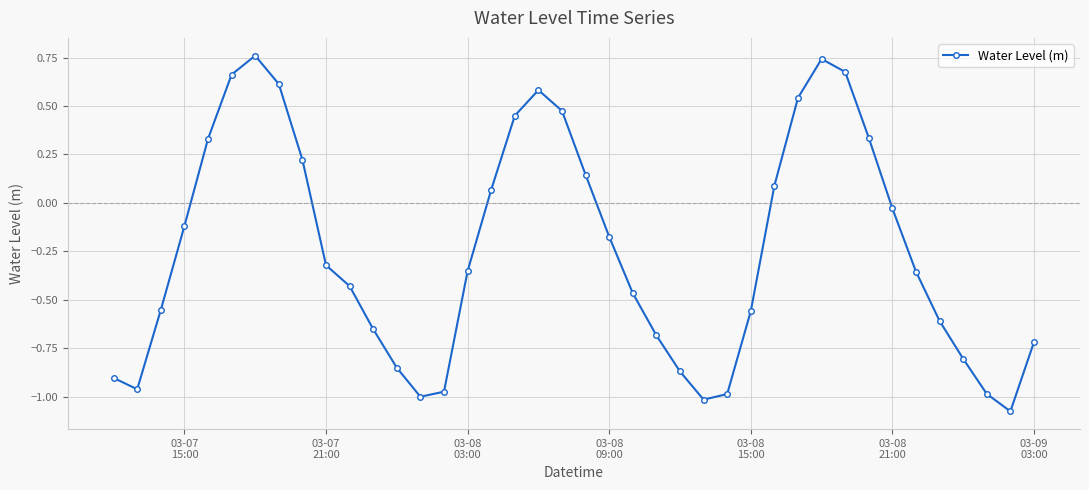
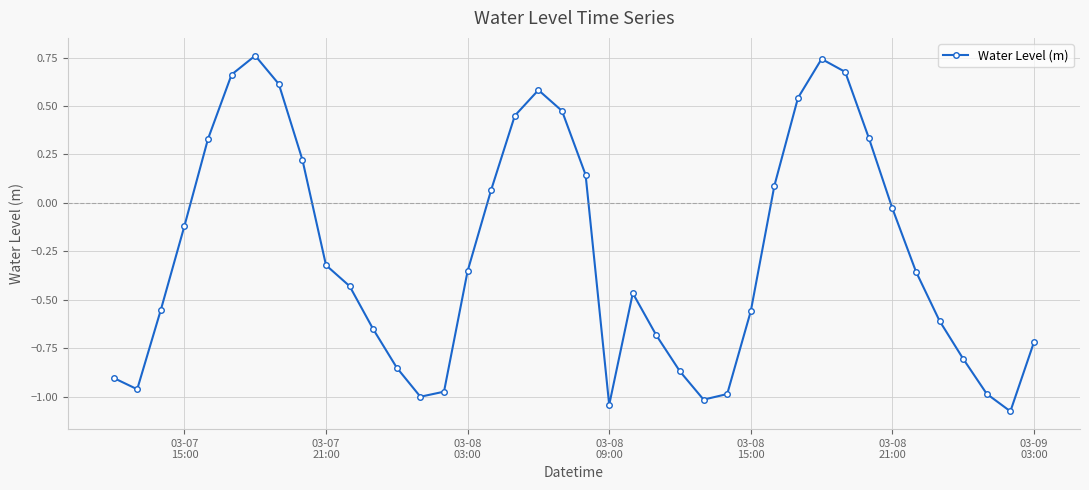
  {
    "03-07 15:00": -0.12,
    "03-07 21:00": -0.32,
    "03-08 03:00": -0.35,
-   "03-08 09:00": -0.17,
+   "03-08 09:00": -1.04,
    "03-08 15:00": -0.56,
    "03-08 21:00": -0.03,
    "03-09 03:00": -0.72
  }
